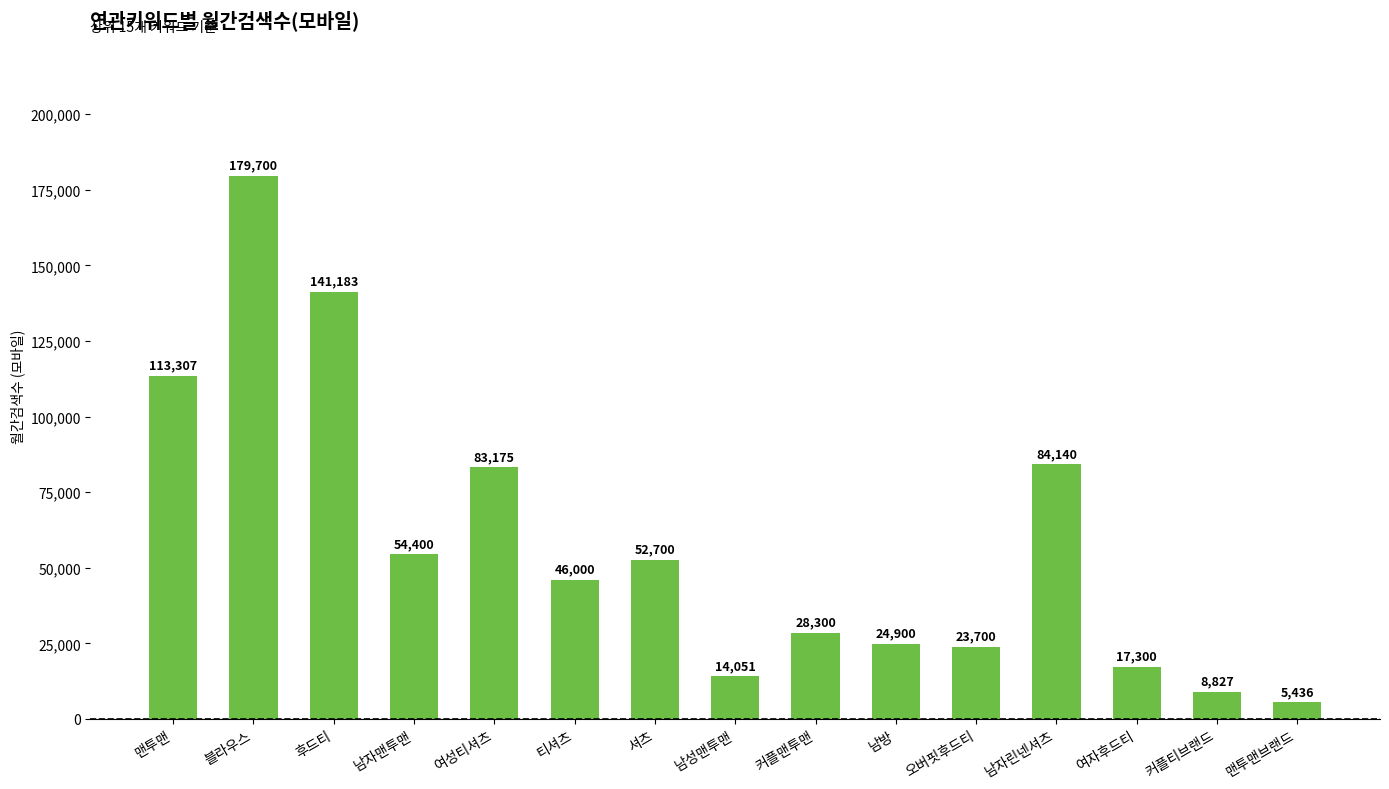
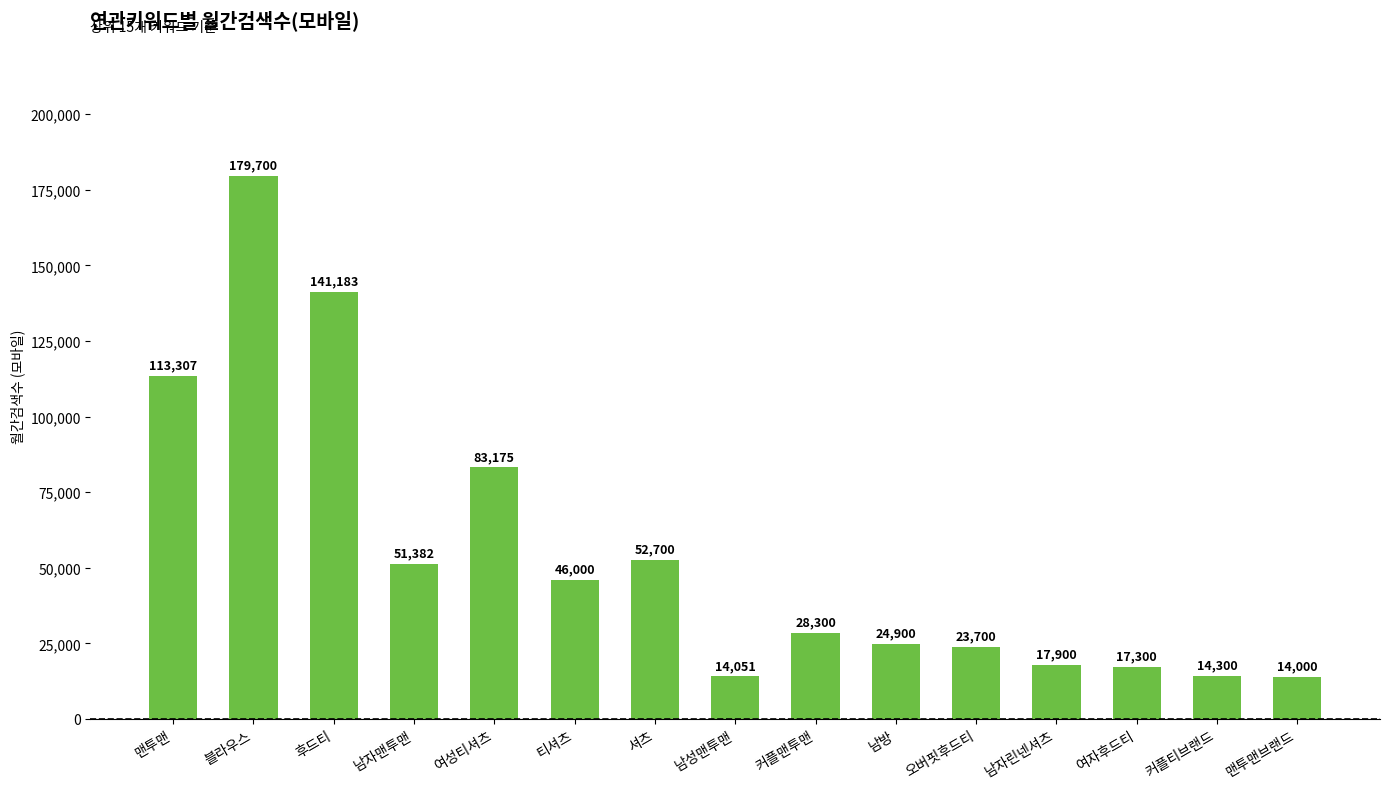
  {
    "맨투맨": "113,307",
    "블라우스": "179,700",
    "후드티": "141,183",
-   "남자맨투맨": "54,400",
+   "남자맨투맨": "51,382",
    "여성티셔츠": "83,175",
    "티셔츠": "46,000",
    "셔츠": "52,700",
    "남성맨투맨": "14,051",
    "커플맨투맨": "28,300",
    "남방": "24,900",
    "오버핏후드티": "23,700",
-   "남자린넨셔츠": "84,140",
+   "남자린넨셔츠": "17,900",
    "여자후드티": "17,300",
-   "커플티브랜드": "8,827",
-   "맨투맨브랜드": "5,436"
+   "커플티브랜드": "14,300",
+   "맨투맨브랜드": "14,000"
  }
